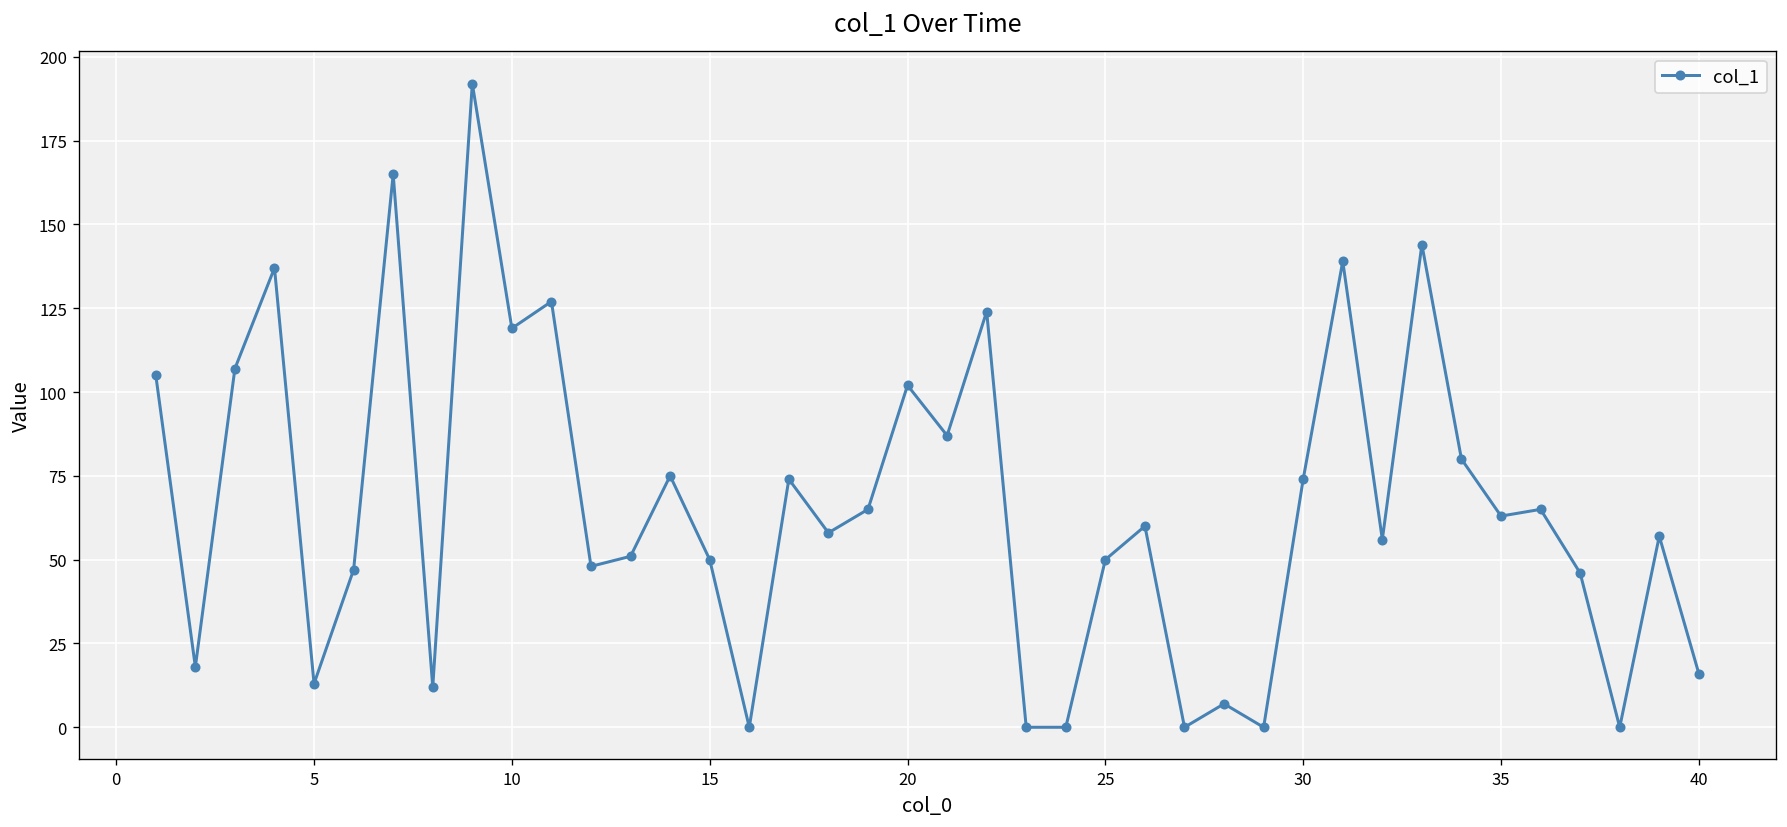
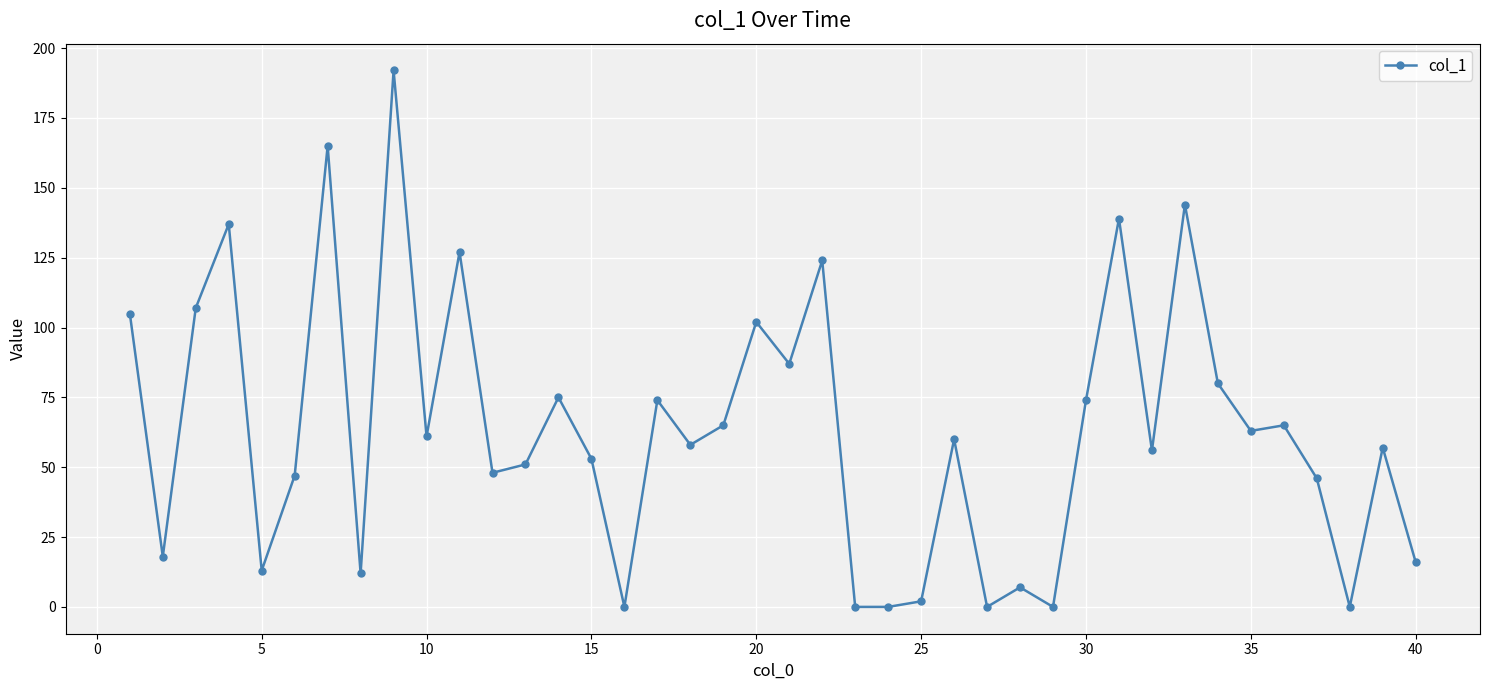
  {
    "5": 13,
-   "10": 119,
-   "15": 50,
+   "10": 61,
+   "15": 53,
    "20": 102,
-   "25": 50,
+   "25": 2,
    "30": 74,
    "35": 63,
    "40": 16
  }
